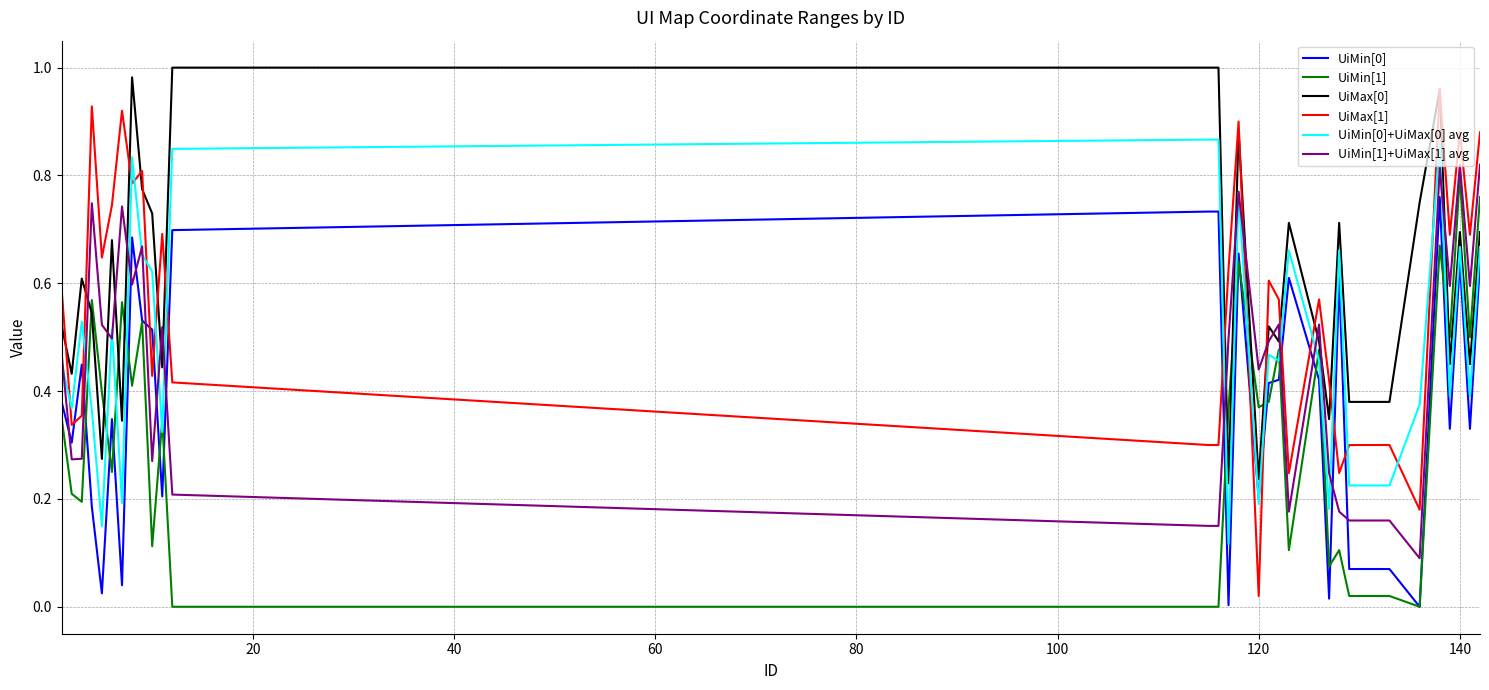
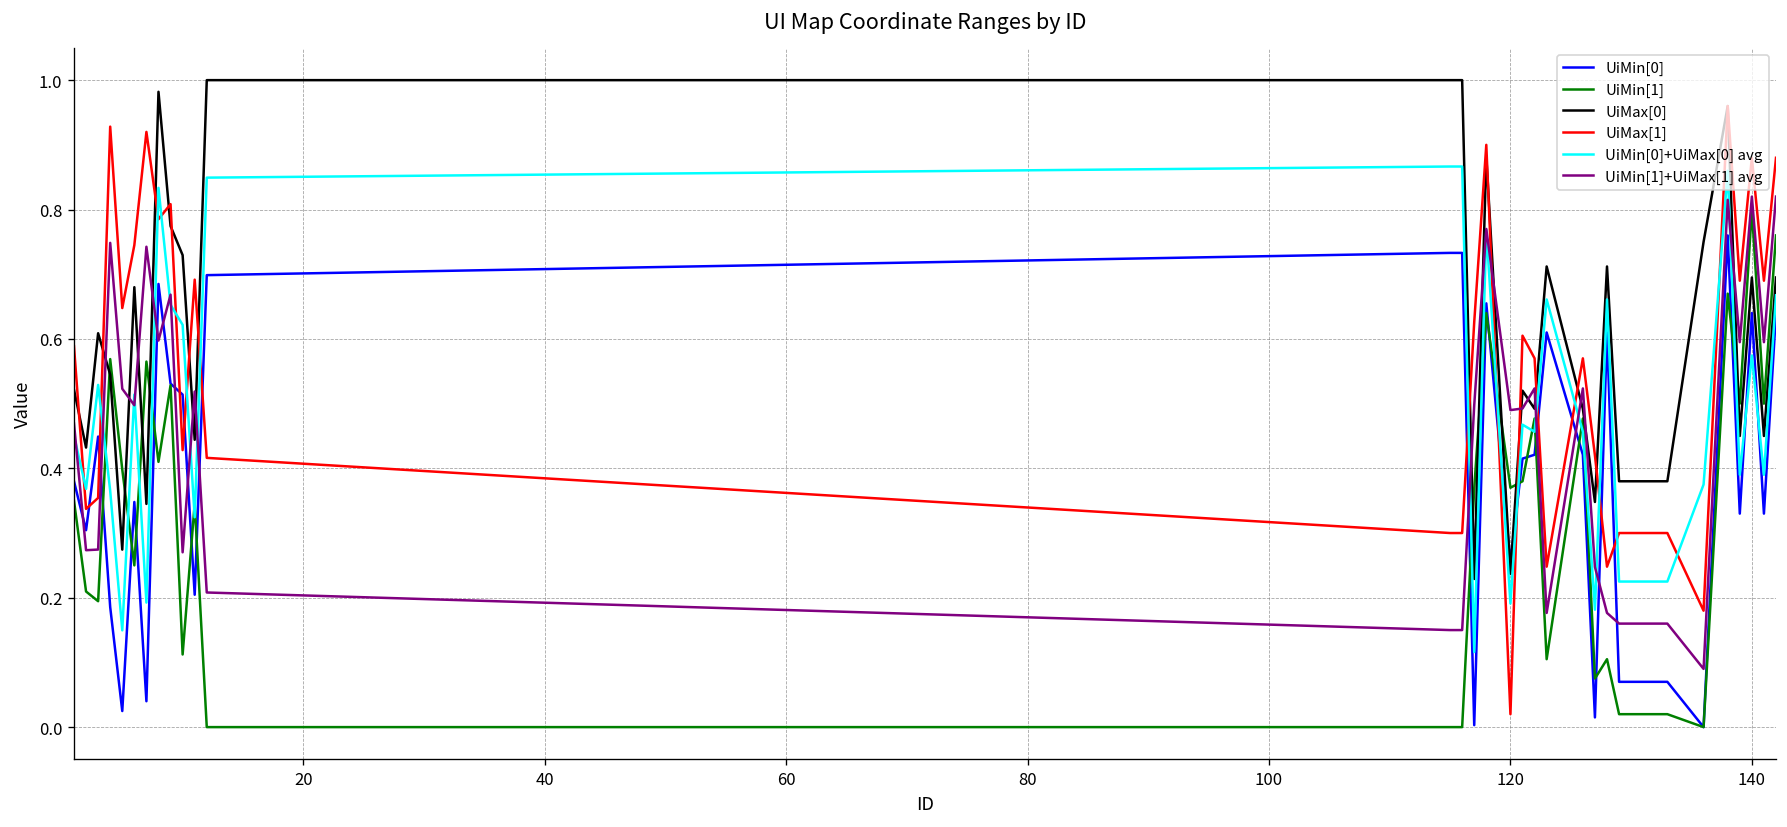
  {
    "UiMin[0]": {
-     "120": 0.20,
+     "120": 0.26,
      "140": 0.64
    },
    "UiMin[1]": {
      "120": 0.37,
      "140": 0.80
    },
    "UiMax[0]": {
      "120": 0.24,
      "140": 0.70
    },
    "UiMax[1]": {
      "120": 0.02
    },
    "UiMin[0]+UiMax[0] avg": {
      "120": 0.19,
-     "140": 0.67
+     "140": 0.57
    },
    "UiMin[1]+UiMax[1] avg": {
-     "120": 0.44
+     "120": 0.49
    }
  }
